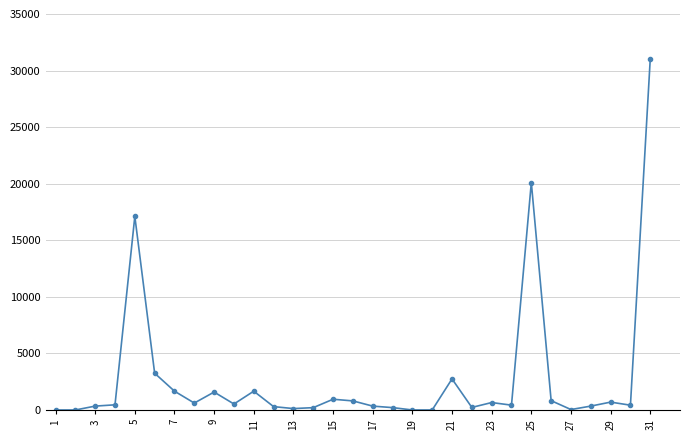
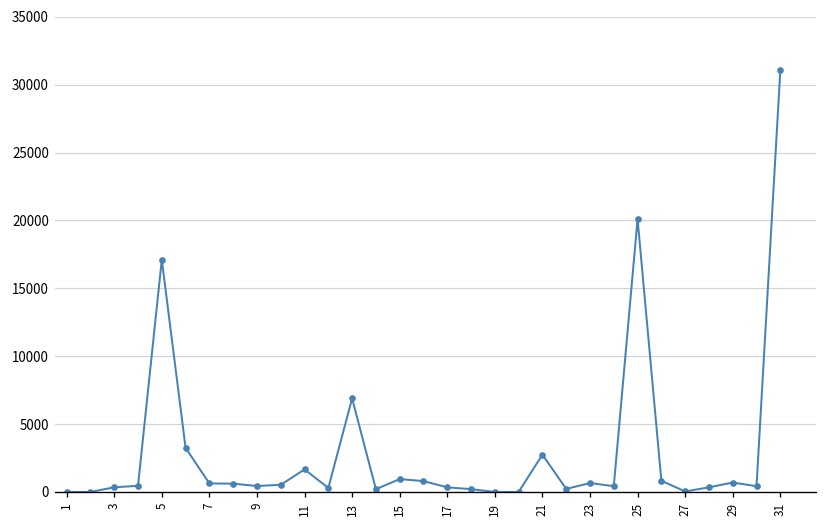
  {
    "1": 0,
    "3": 300,
    "5": 17100,
-   "7": 1700,
-   "9": 1600,
+   "7": 600,
+   "9": 400,
    "11": 1700,
-   "13": 100,
+   "13": 6900,
    "15": 900,
    "17": 300,
    "19": 0,
    "21": 2700,
    "23": 700,
    "25": 20100,
    "27": 0,
    "29": 700,
    "31": 31000
  }
